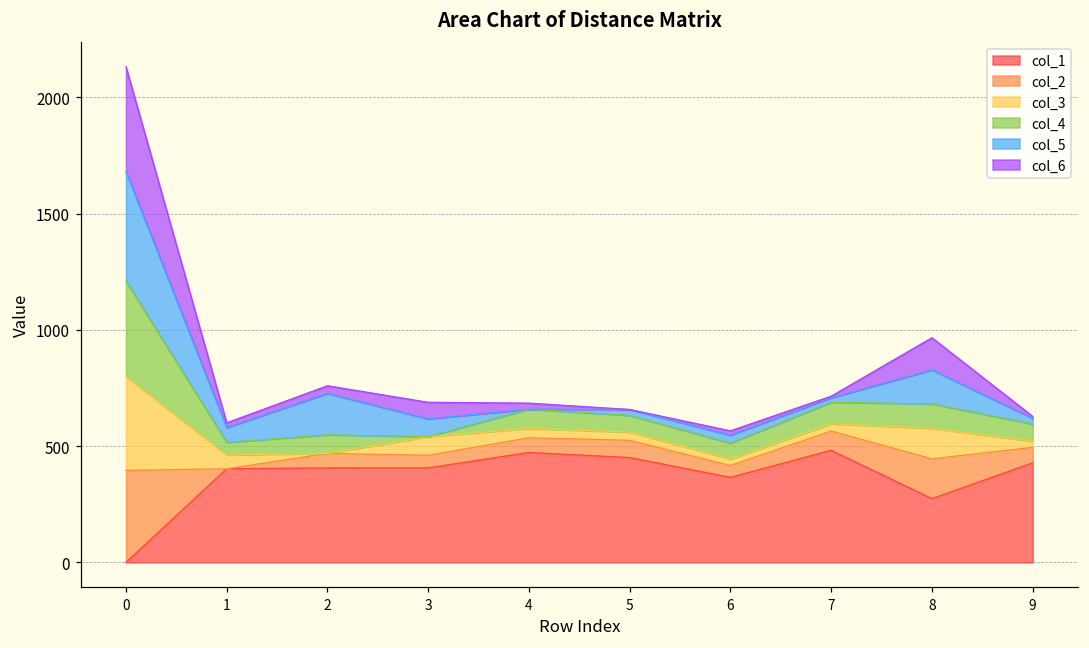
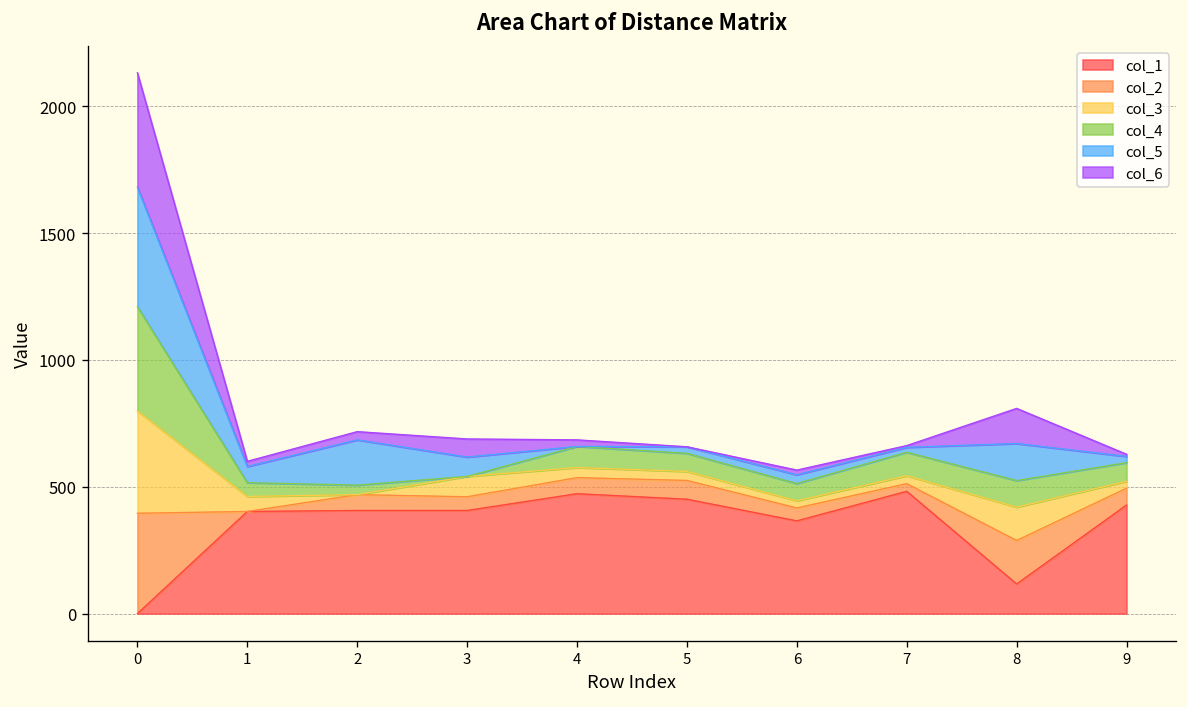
  {
    "col_1": {
      "0": 0,
      "2": 410,
      "3": 410,
      "4": 470,
      "5": 450,
      "6": 370,
      "7": 480,
-     "8": 270,
+     "8": 120,
      "9": 430
    },
    "col_2": {
      "0": 400,
      "3": 50,
      "4": 60,
      "5": 70,
      "6": 50,
-     "7": 80,
+     "7": 30,
      "8": 170,
      "9": 70
    },
    "col_3": {
      "0": 400,
      "1": 60,
      "4": 40,
      "5": 40,
      "6": 30,
      "7": 30,
      "8": 130,
      "9": 30
    },
    "col_4": {
      "0": 410,
      "1": 50,
-     "2": 80,
+     "2": 40,
      "5": 70,
      "6": 70,
      "7": 90,
      "8": 100,
      "9": 70
    },
    "col_5": {
      "0": 470,
      "1": 60,
      "2": 180,
      "3": 80,
      "6": 30,
      "8": 150
    },
    "col_6": {
      "0": 450,
      "1": 20,
      "2": 30,
      "3": 70,
      "4": 30,
      "6": 20,
      "8": 140
    }
  }
